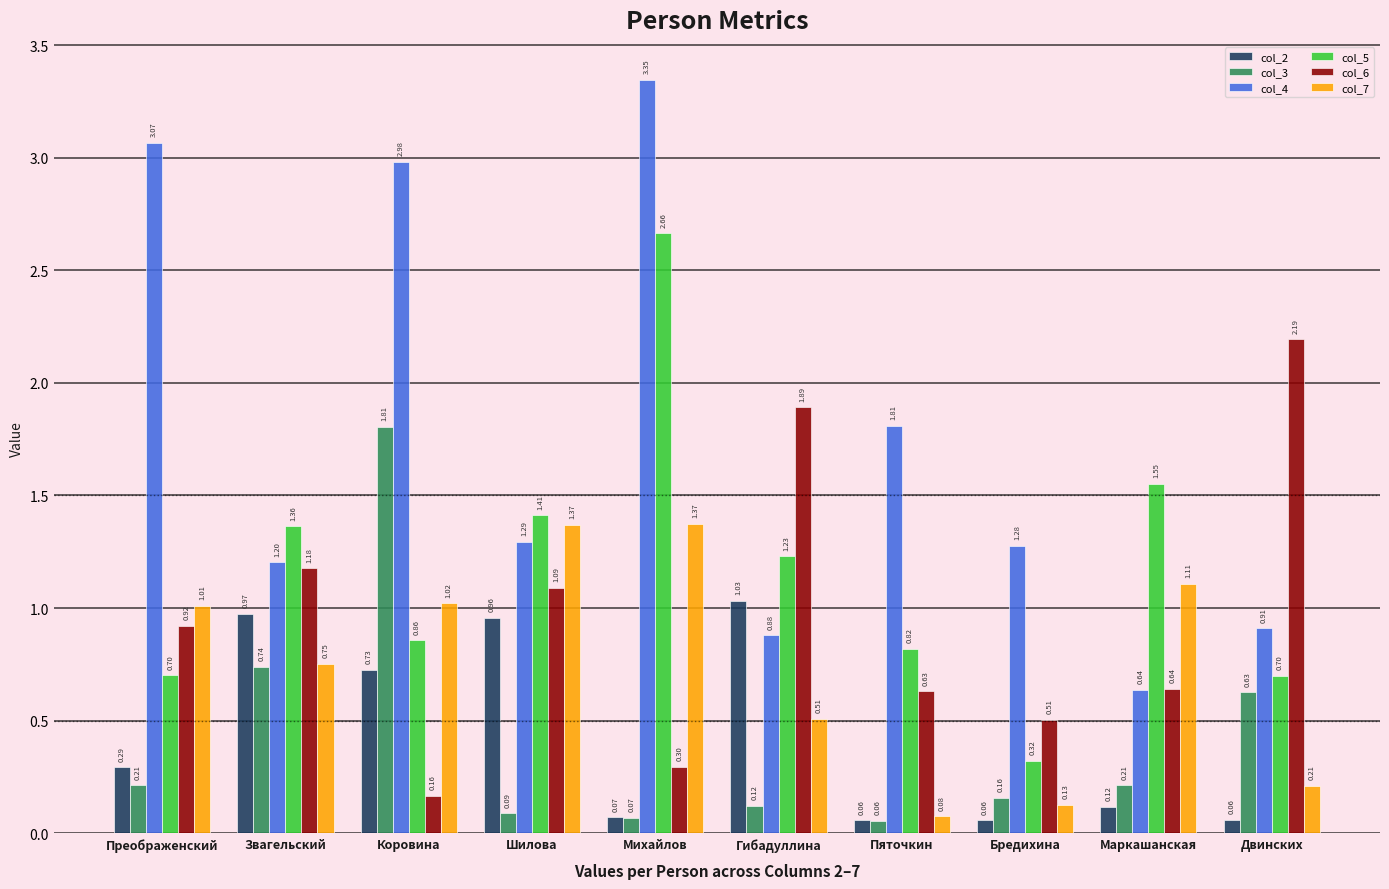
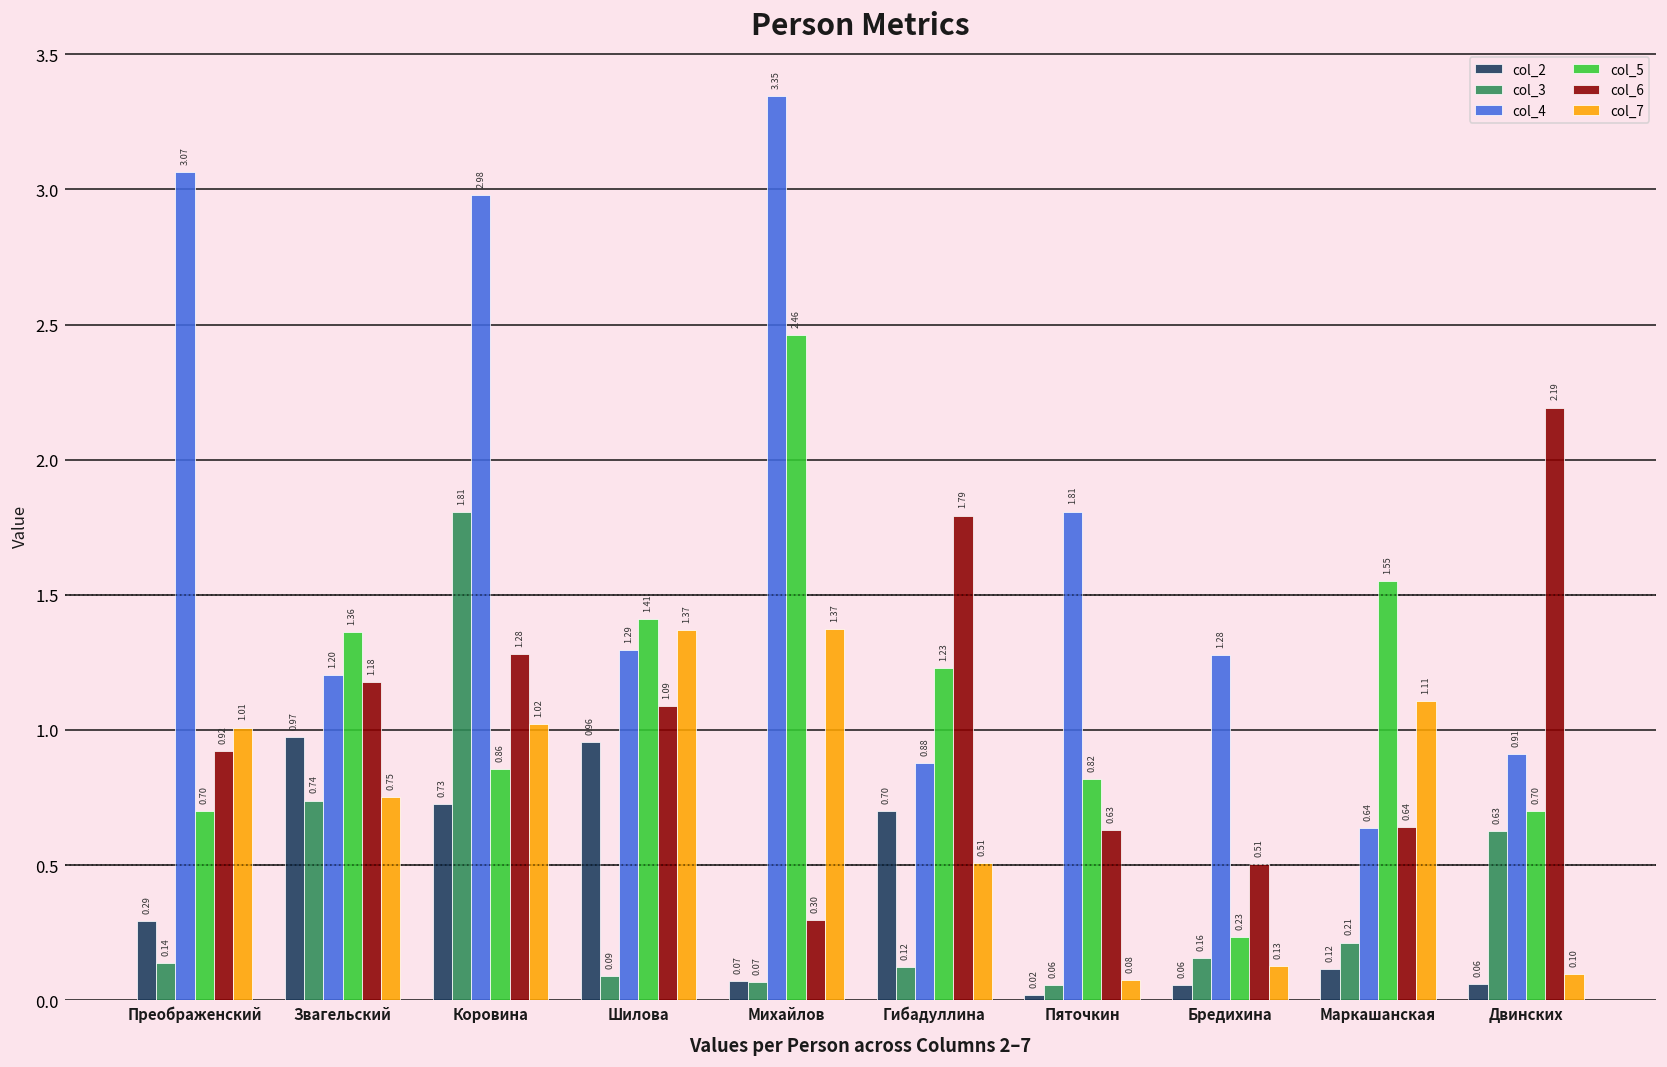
  {
    "col_2": {
      "Преображенский": 0.29,
      "Звагельский": 0.97,
      "Коровина": 0.73,
      "Шилова": 0.96,
      "Михайлов": 0.07,
-     "Гибадуллина": 1.03,
-     "Пяточкин": 0.06,
+     "Гибадуллина": 0.70,
+     "Пяточкин": 0.02,
      "Бредихина": 0.06,
      "Маркашанская": 0.12,
      "Двинских": 0.06
    },
    "col_3": {
-     "Преображенский": 0.21,
+     "Преображенский": 0.14,
      "Звагельский": 0.74,
      "Коровина": 1.81,
      "Шилова": 0.09,
      "Михайлов": 0.07,
      "Гибадуллина": 0.12,
      "Пяточкин": 0.06,
      "Бредихина": 0.16,
      "Маркашанская": 0.21,
      "Двинских": 0.63
    },
    "col_4": {
      "Преображенский": 3.07,
      "Звагельский": 1.20,
      "Коровина": 2.98,
      "Шилова": 1.29,
      "Михайлов": 3.35,
      "Гибадуллина": 0.88,
      "Пяточкин": 1.81,
      "Бредихина": 1.28,
      "Маркашанская": 0.64,
      "Двинских": 0.91
    },
    "col_5": {
      "Преображенский": 0.70,
      "Звагельский": 1.36,
      "Коровина": 0.86,
      "Шилова": 1.41,
-     "Михайлов": 2.66,
+     "Михайлов": 2.46,
      "Гибадуллина": 1.23,
      "Пяточкин": 0.82,
-     "Бредихина": 0.32,
+     "Бредихина": 0.23,
      "Маркашанская": 1.55,
      "Двинских": 0.70
    },
    "col_6": {
      "Преображенский": 0.92,
      "Звагельский": 1.18,
-     "Коровина": 0.16,
+     "Коровина": 1.28,
      "Шилова": 1.09,
      "Михайлов": 0.30,
-     "Гибадуллина": 1.89,
+     "Гибадуллина": 1.79,
      "Пяточкин": 0.63,
      "Бредихина": 0.51,
      "Маркашанская": 0.64,
      "Двинских": 2.19
    },
    "col_7": {
      "Преображенский": 1.01,
      "Звагельский": 0.75,
      "Коровина": 1.02,
      "Шилова": 1.37,
      "Михайлов": 1.37,
      "Гибадуллина": 0.51,
      "Пяточкин": 0.08,
      "Бредихина": 0.13,
      "Маркашанская": 1.11,
-     "Двинских": 0.21
+     "Двинских": 0.10
    }
  }
